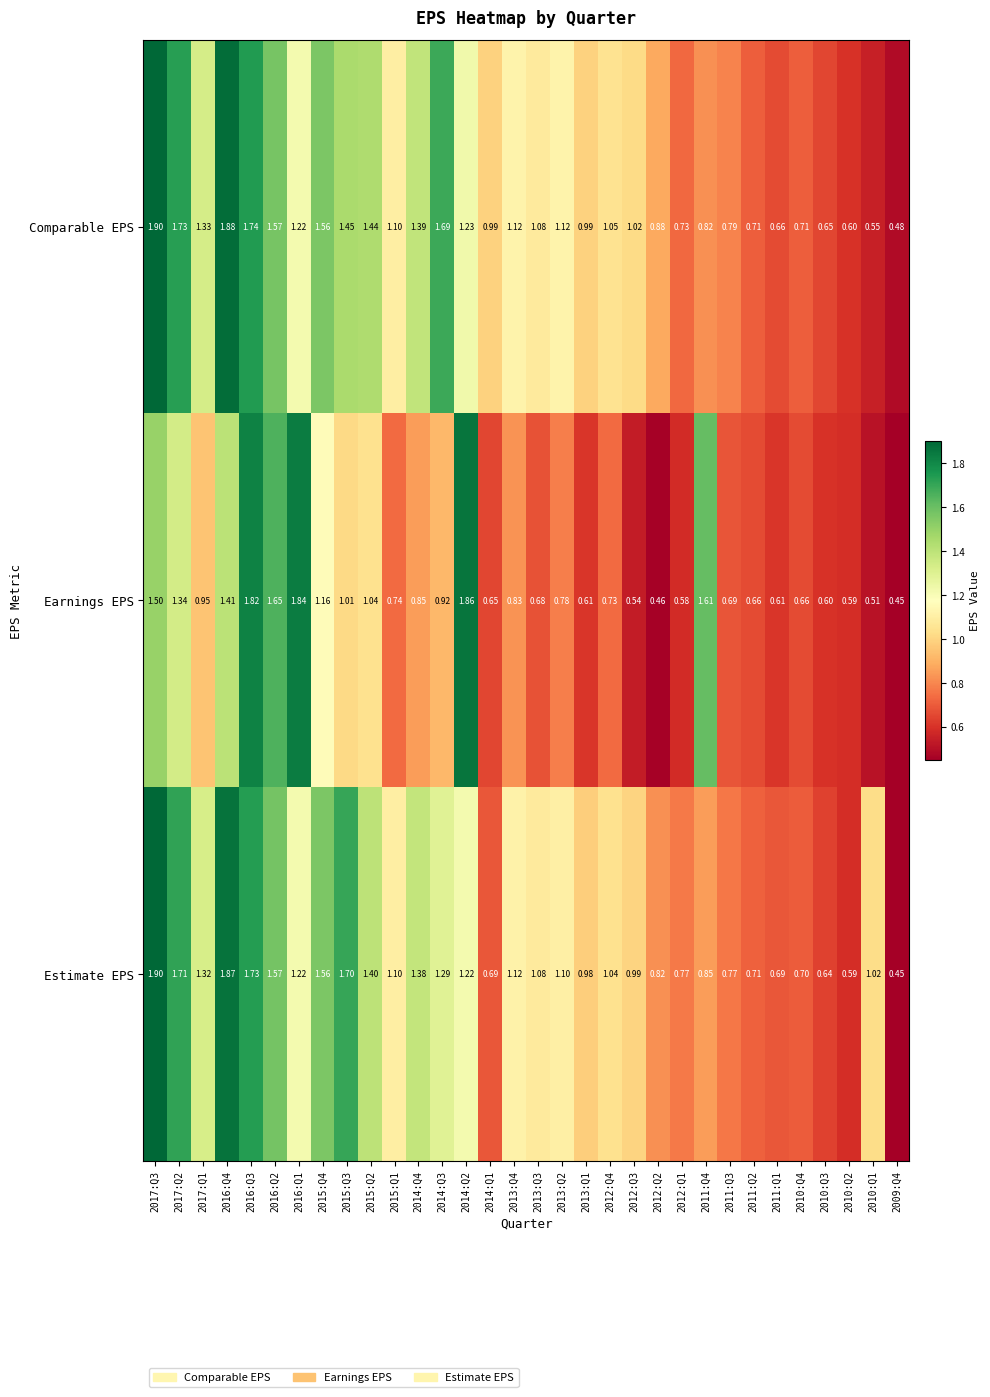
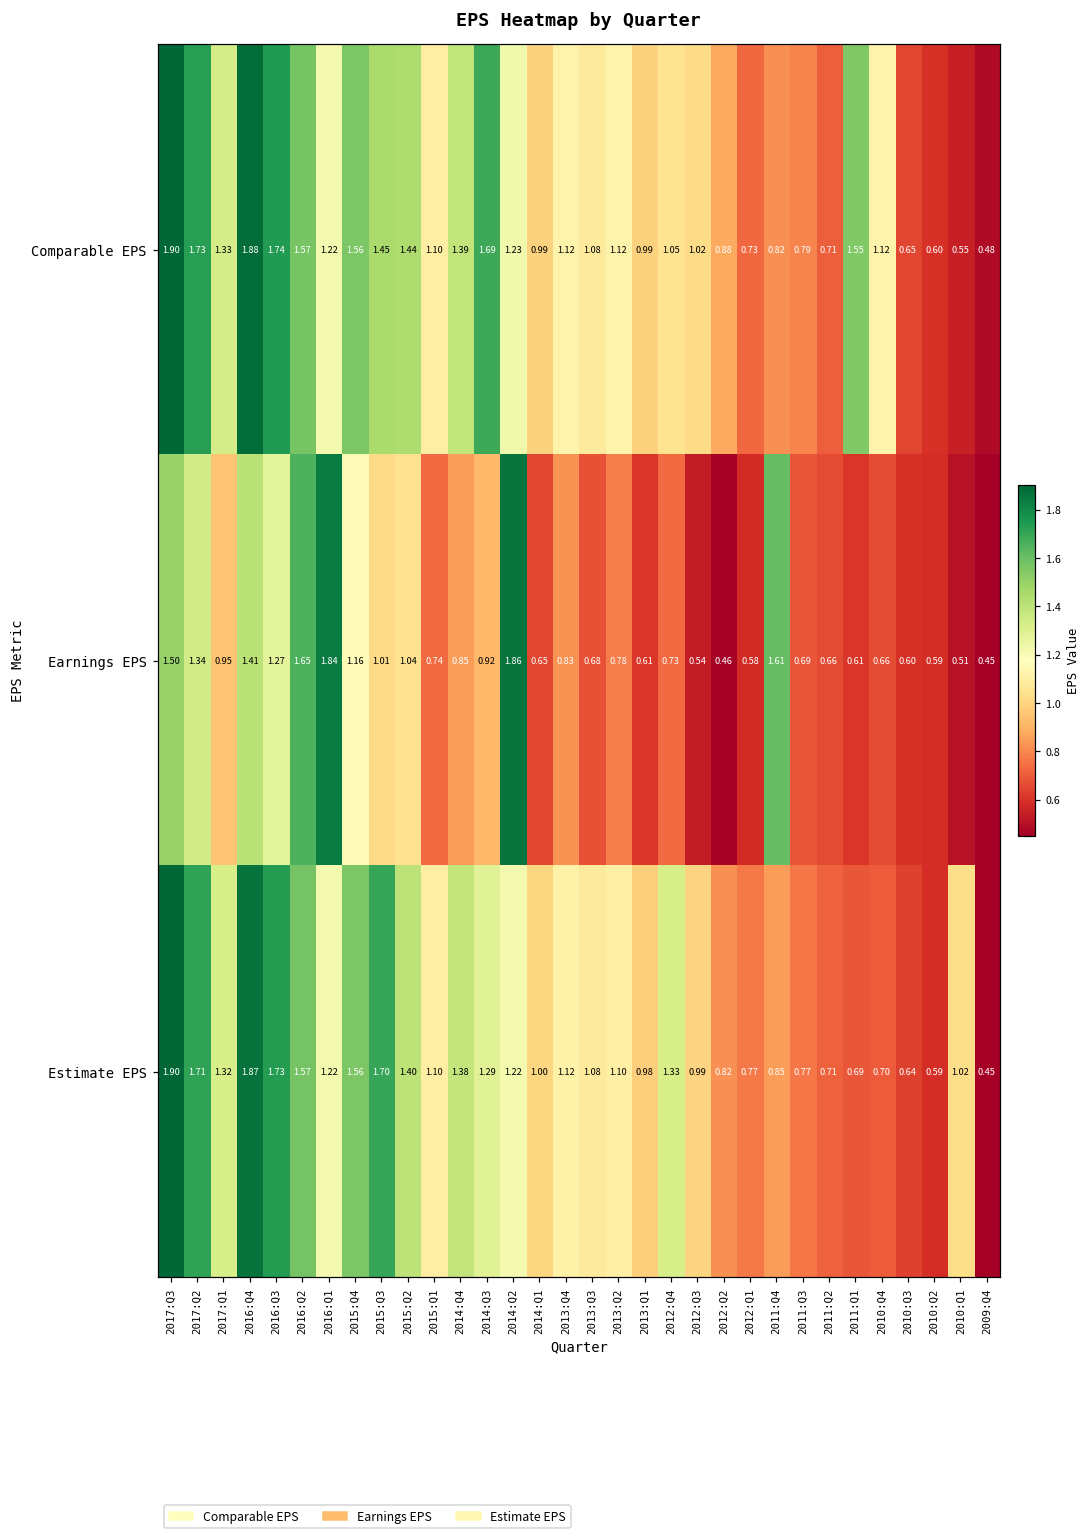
  {
    "Comparable EPS": {
      "2017:Q3": 1.90,
      "2017:Q2": 1.73,
      "2017:Q1": 1.33,
      "2016:Q4": 1.88,
      "2016:Q3": 1.74,
      "2016:Q2": 1.57,
      "2016:Q1": 1.22,
      "2015:Q4": 1.56,
      "2015:Q3": 1.45,
      "2015:Q2": 1.44,
      "2015:Q1": 1.10,
      "2014:Q4": 1.39,
      "2014:Q3": 1.69,
      "2014:Q2": 1.23,
      "2014:Q1": 0.99,
      "2013:Q4": 1.12,
      "2013:Q3": 1.08,
      "2013:Q2": 1.12,
      "2013:Q1": 0.99,
      "2012:Q4": 1.05,
      "2012:Q3": 1.02,
      "2012:Q2": 0.88,
      "2012:Q1": 0.73,
      "2011:Q4": 0.82,
      "2011:Q3": 0.79,
      "2011:Q2": 0.71,
-     "2011:Q1": 0.66,
-     "2010:Q4": 0.71,
+     "2011:Q1": 1.55,
+     "2010:Q4": 1.12,
      "2010:Q3": 0.65,
      "2010:Q2": 0.60,
      "2010:Q1": 0.55,
      "2009:Q4": 0.48
    },
    "Earnings EPS": {
      "2017:Q3": 1.50,
      "2017:Q2": 1.34,
      "2017:Q1": 0.95,
      "2016:Q4": 1.41,
-     "2016:Q3": 1.82,
+     "2016:Q3": 1.27,
      "2016:Q2": 1.65,
      "2016:Q1": 1.84,
      "2015:Q4": 1.16,
      "2015:Q3": 1.01,
      "2015:Q2": 1.04,
      "2015:Q1": 0.74,
      "2014:Q4": 0.85,
      "2014:Q3": 0.92,
      "2014:Q2": 1.86,
      "2014:Q1": 0.65,
      "2013:Q4": 0.83,
      "2013:Q3": 0.68,
      "2013:Q2": 0.78,
      "2013:Q1": 0.61,
      "2012:Q4": 0.73,
      "2012:Q3": 0.54,
      "2012:Q2": 0.46,
      "2012:Q1": 0.58,
      "2011:Q4": 1.61,
      "2011:Q3": 0.69,
      "2011:Q2": 0.66,
      "2011:Q1": 0.61,
      "2010:Q4": 0.66,
      "2010:Q3": 0.60,
      "2010:Q2": 0.59,
      "2010:Q1": 0.51,
      "2009:Q4": 0.45
    },
    "Estimate EPS": {
      "2017:Q3": 1.90,
      "2017:Q2": 1.71,
      "2017:Q1": 1.32,
      "2016:Q4": 1.87,
      "2016:Q3": 1.73,
      "2016:Q2": 1.57,
      "2016:Q1": 1.22,
      "2015:Q4": 1.56,
      "2015:Q3": 1.70,
      "2015:Q2": 1.40,
      "2015:Q1": 1.10,
      "2014:Q4": 1.38,
      "2014:Q3": 1.29,
      "2014:Q2": 1.22,
-     "2014:Q1": 0.69,
+     "2014:Q1": 1.00,
      "2013:Q4": 1.12,
      "2013:Q3": 1.08,
      "2013:Q2": 1.10,
      "2013:Q1": 0.98,
-     "2012:Q4": 1.04,
+     "2012:Q4": 1.33,
      "2012:Q3": 0.99,
      "2012:Q2": 0.82,
      "2012:Q1": 0.77,
      "2011:Q4": 0.85,
      "2011:Q3": 0.77,
      "2011:Q2": 0.71,
      "2011:Q1": 0.69,
      "2010:Q4": 0.70,
      "2010:Q3": 0.64,
      "2010:Q2": 0.59,
      "2010:Q1": 1.02,
      "2009:Q4": 0.45
    }
  }
